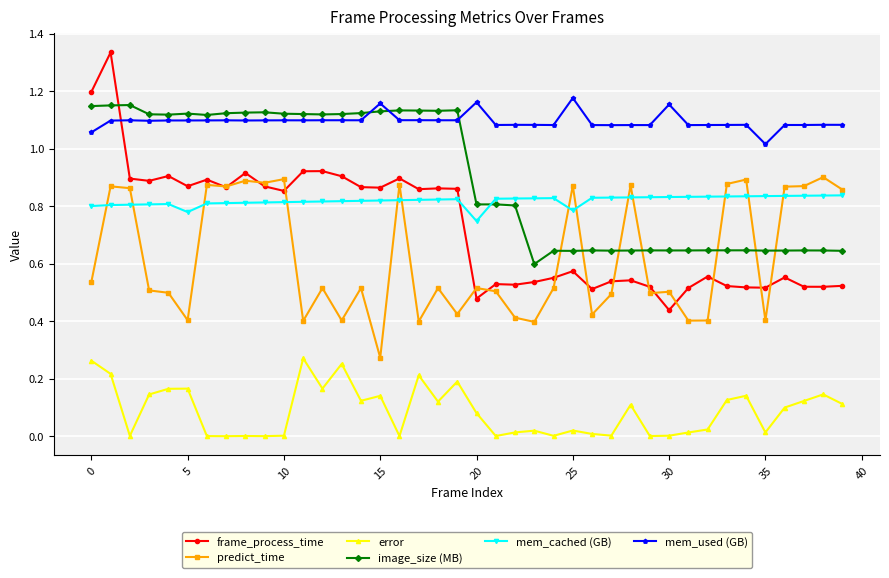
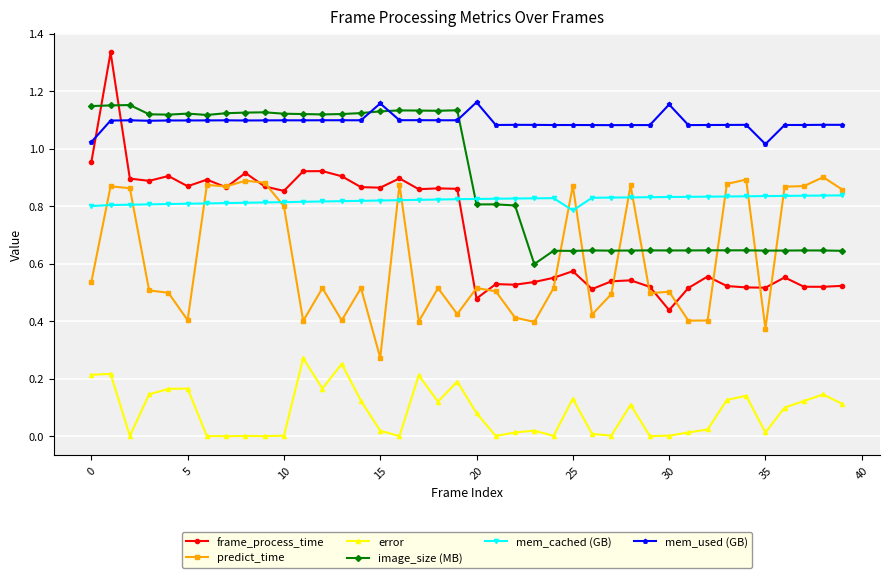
  {
    "frame_process_time": {
-     "0": 1.20,
+     "0": 0.95,
      "5": 0.87,
      "10": 0.85,
      "15": 0.86,
      "20": 0.48,
      "25": 0.57,
      "30": 0.44,
      "35": 0.52
    },
    "predict_time": {
      "0": 0.54,
      "5": 0.40,
-     "10": 0.89,
+     "10": 0.80,
      "15": 0.27,
      "20": 0.52,
      "25": 0.87,
      "30": 0.50,
-     "35": 0.40
+     "35": 0.37
    },
    "error": {
-     "0": 0.26,
+     "0": 0.21,
      "5": 0.17,
      "10": 0.00,
-     "15": 0.14,
+     "15": 0.02,
      "20": 0.08,
-     "25": 0.02,
+     "25": 0.13,
      "30": 0.00,
      "35": 0.01
    },
    "image_size (MB)": {
      "0": 1.15,
      "5": 1.12,
      "10": 1.12,
      "15": 1.13,
      "20": 0.81,
      "25": 0.64,
      "30": 0.65,
      "35": 0.65
    },
    "mem_cached (GB)": {
      "0": 0.80,
-     "5": 0.78,
+     "5": 0.81,
      "10": 0.81,
      "15": 0.82,
-     "20": 0.75,
+     "20": 0.82,
      "25": 0.78,
      "30": 0.83,
      "35": 0.83
    },
    "mem_used (GB)": {
-     "0": 1.06,
+     "0": 1.02,
      "5": 1.10,
      "10": 1.10,
      "15": 1.16,
      "20": 1.16,
-     "25": 1.18,
+     "25": 1.08,
      "30": 1.15,
      "35": 1.02
    }
  }
